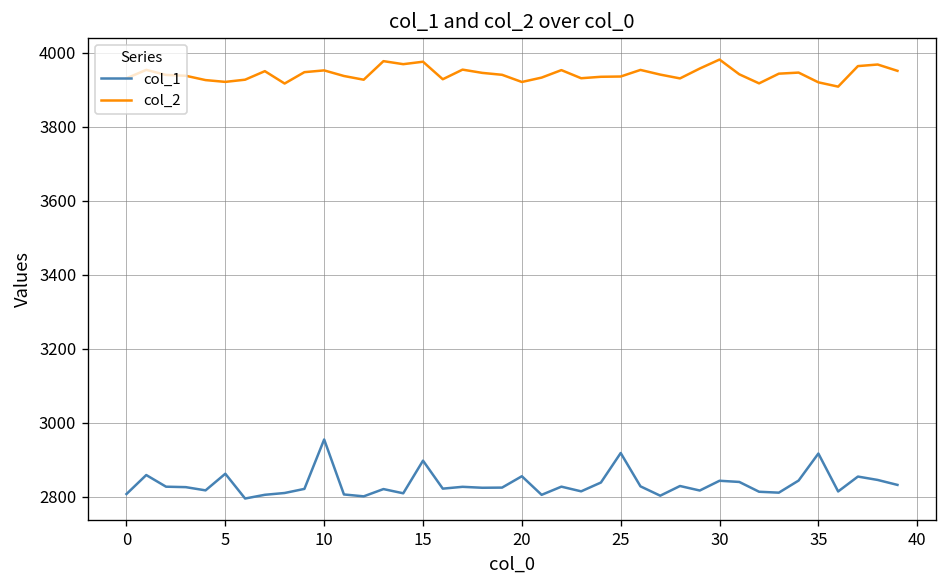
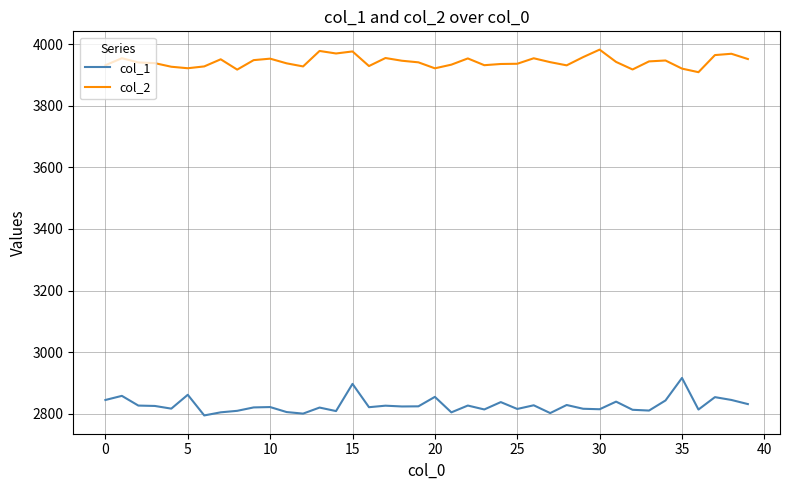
  {
    "col_1": {
-     "0": 2810,
+     "0": 2850,
      "5": 2860,
-     "10": 2950,
+     "10": 2820,
      "15": 2900,
      "20": 2860,
-     "25": 2920,
-     "30": 2840,
+     "25": 2820,
+     "30": 2820,
      "35": 2920
    },
    "col_2": {
      "5": 3920,
      "10": 3950,
      "15": 3980,
      "20": 3920,
      "25": 3940,
      "30": 3980,
      "35": 3920
    }
  }
